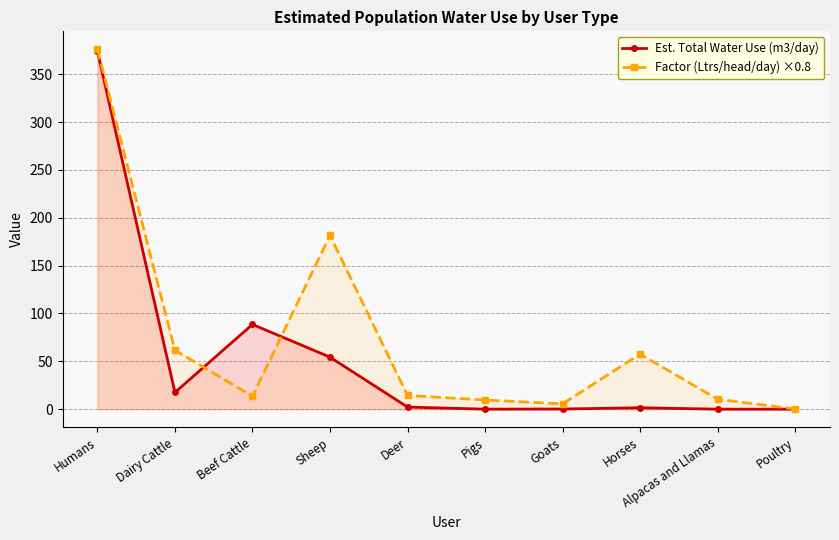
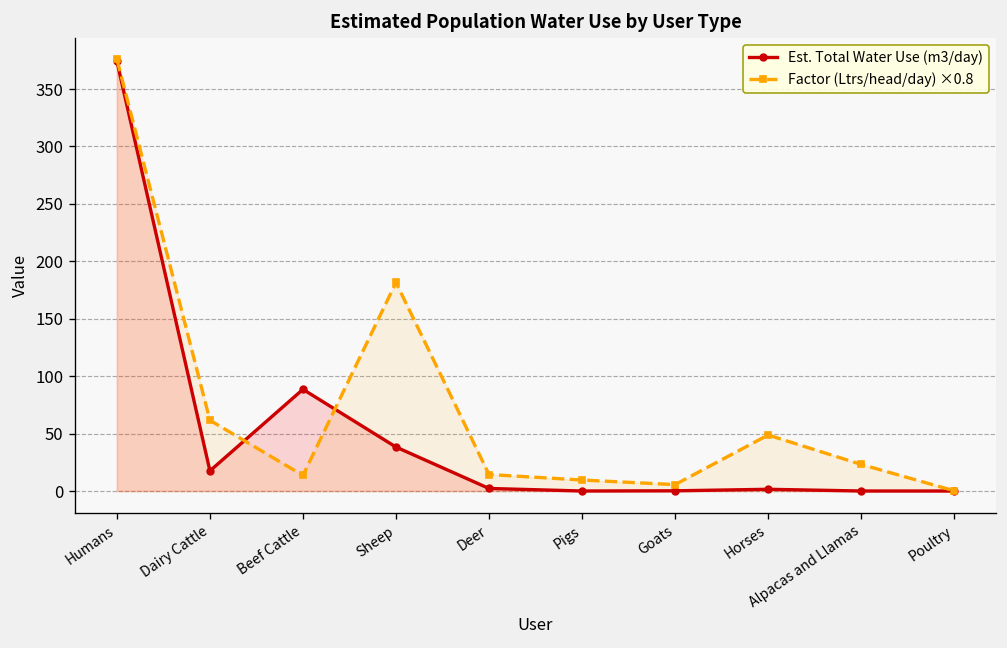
  {
    "Est. Total Water Use (m3/day)": {
      "Dairy Cattle": 20,
      "Beef Cattle": 90,
-     "Sheep": 50,
+     "Sheep": 40,
      "Deer": 0,
      "Pigs": 0,
      "Goats": 0,
      "Horses": 0,
      "Alpacas and Llamas": 0
    },
    "Factor (Ltrs/head/day) ×0.8": {
      "Dairy Cattle": 60,
      "Beef Cattle": 10,
      "Sheep": 180,
      "Deer": 10,
      "Pigs": 10,
      "Goats": 10,
-     "Horses": 60,
-     "Alpacas and Llamas": 10
+     "Horses": 50,
+     "Alpacas and Llamas": 20
    }
  }
